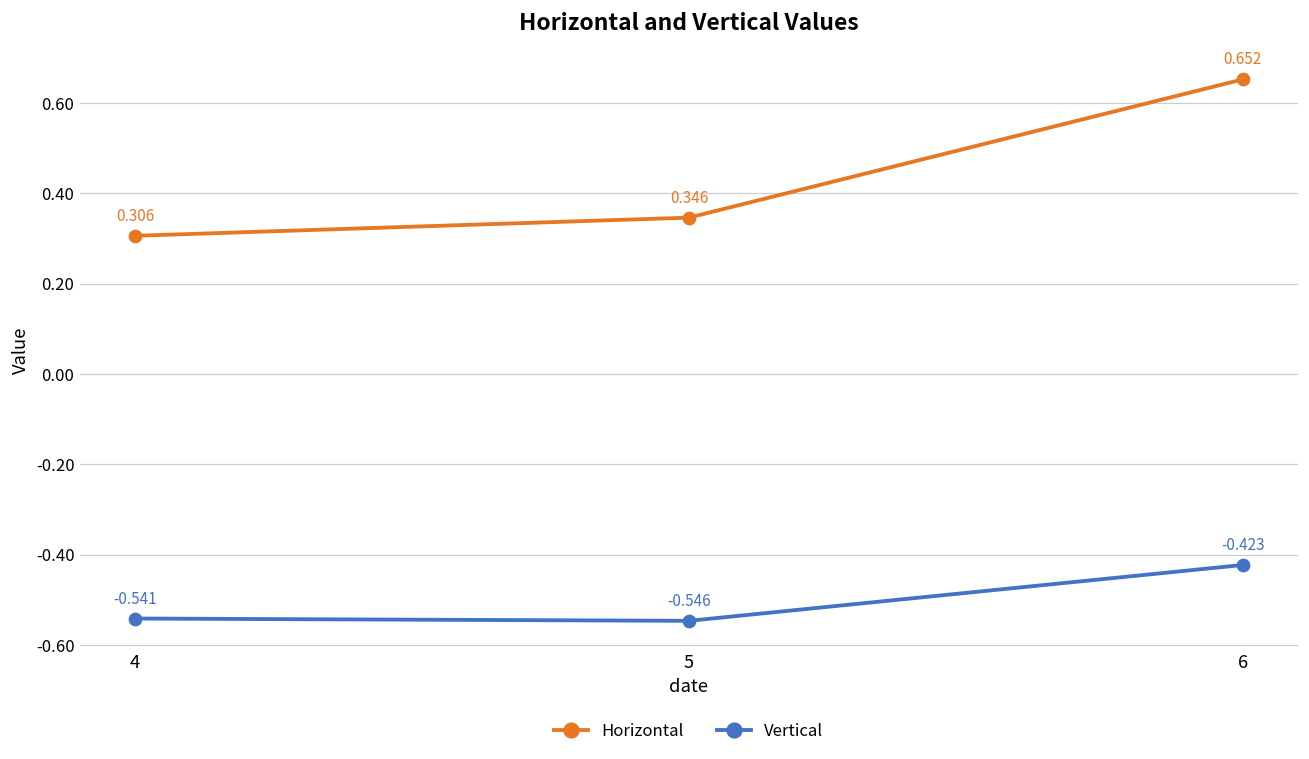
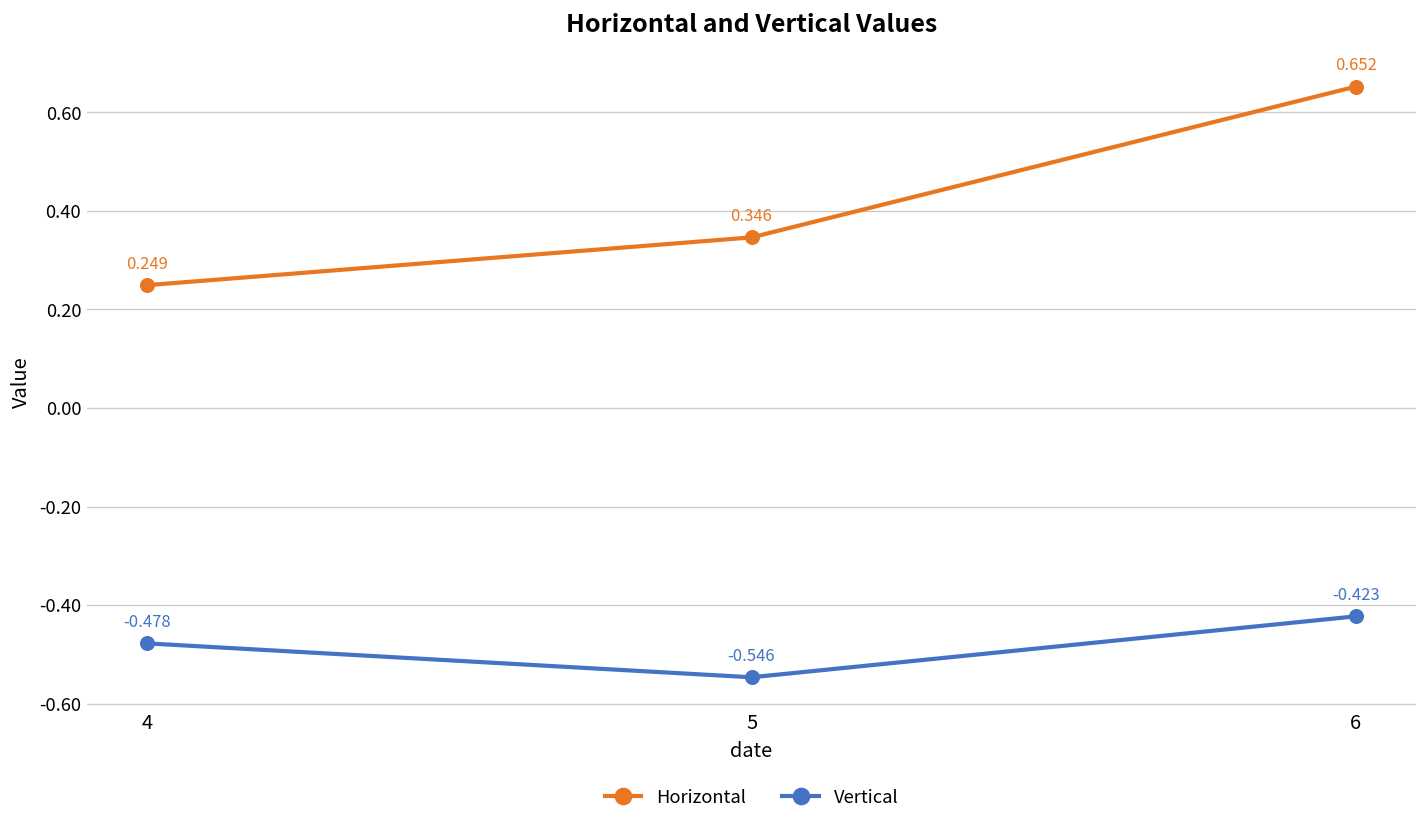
  {
    "Horizontal": {
-     "4": 0.306,
+     "4": 0.249,
      "5": 0.346,
      "6": 0.652
    },
    "Vertical": {
-     "4": -0.541,
+     "4": -0.478,
      "5": -0.546,
      "6": -0.423
    }
  }
